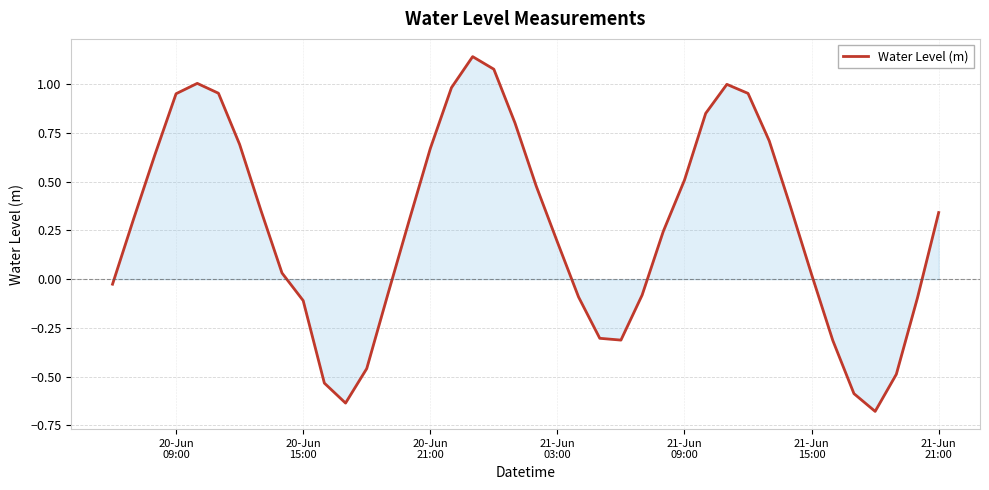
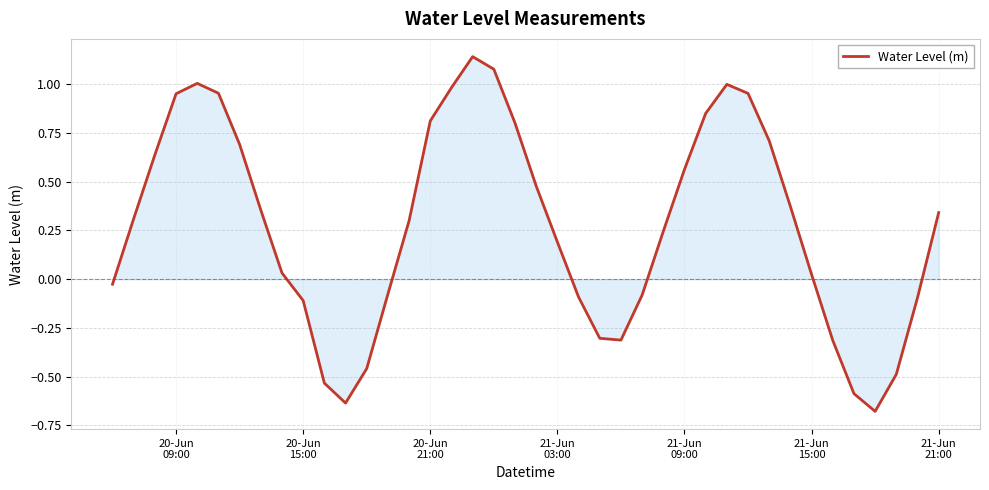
  {
    "Water Level (m)": {
      "20-Jun 15:00": -0.11,
-     "20-Jun 21:00": 0.67,
-     "21-Jun 09:00": 0.51
+     "20-Jun 21:00": 0.81,
+     "21-Jun 09:00": 0.56
    }
  }
